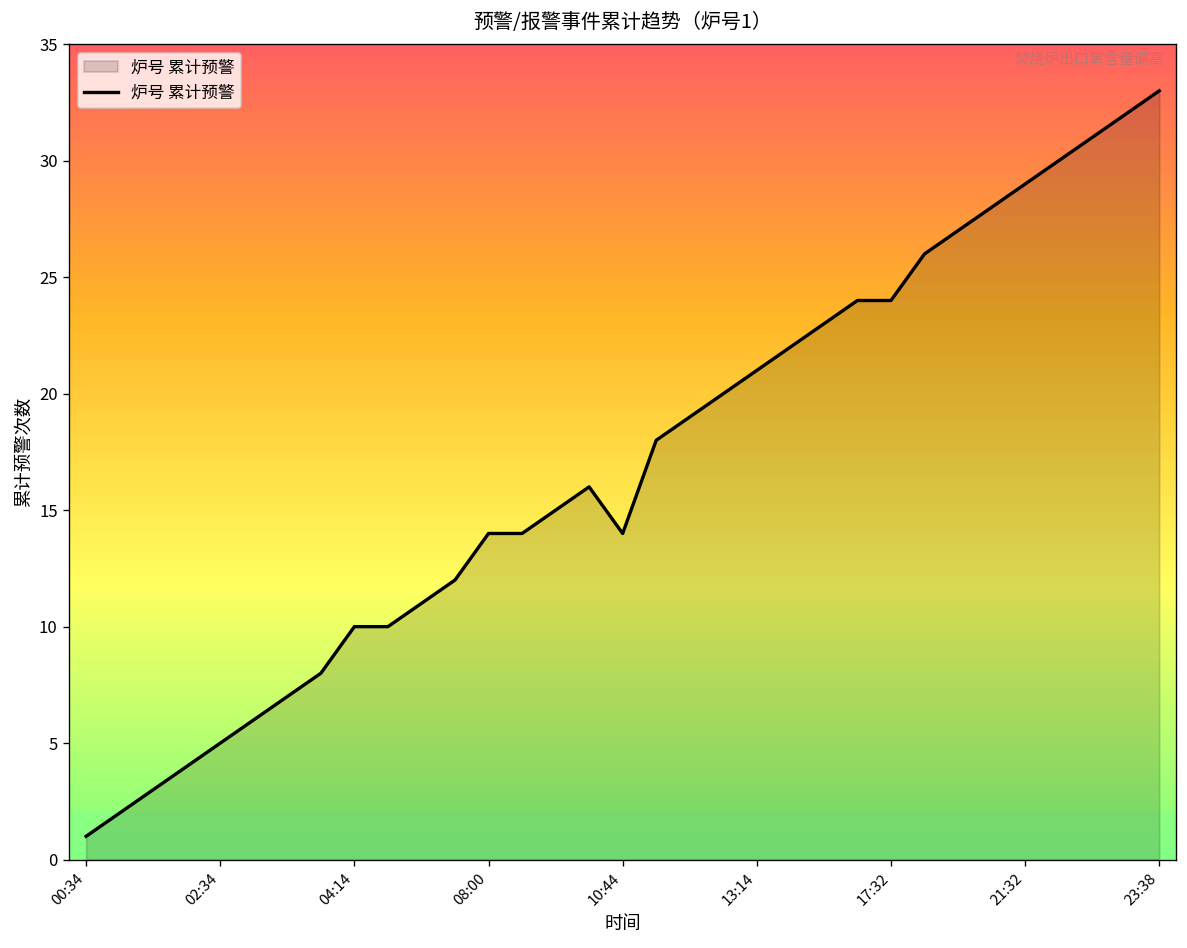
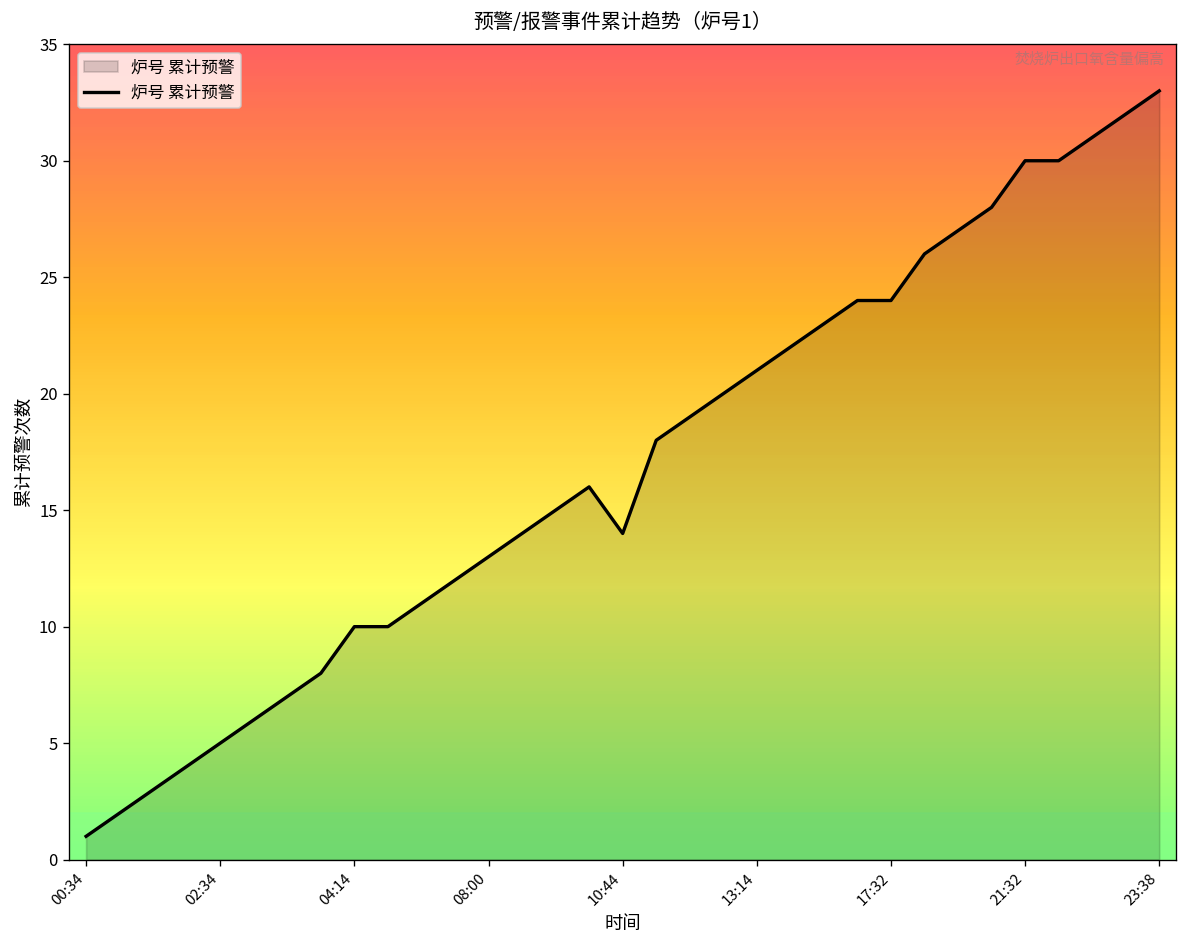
  {
    "02:34": 5,
    "04:14": 10,
-   "08:00": 14,
+   "08:00": 13,
    "10:44": 14,
    "13:14": 21,
    "17:32": 24,
-   "21:32": 29,
+   "21:32": 30,
    "23:38": 33
  }
